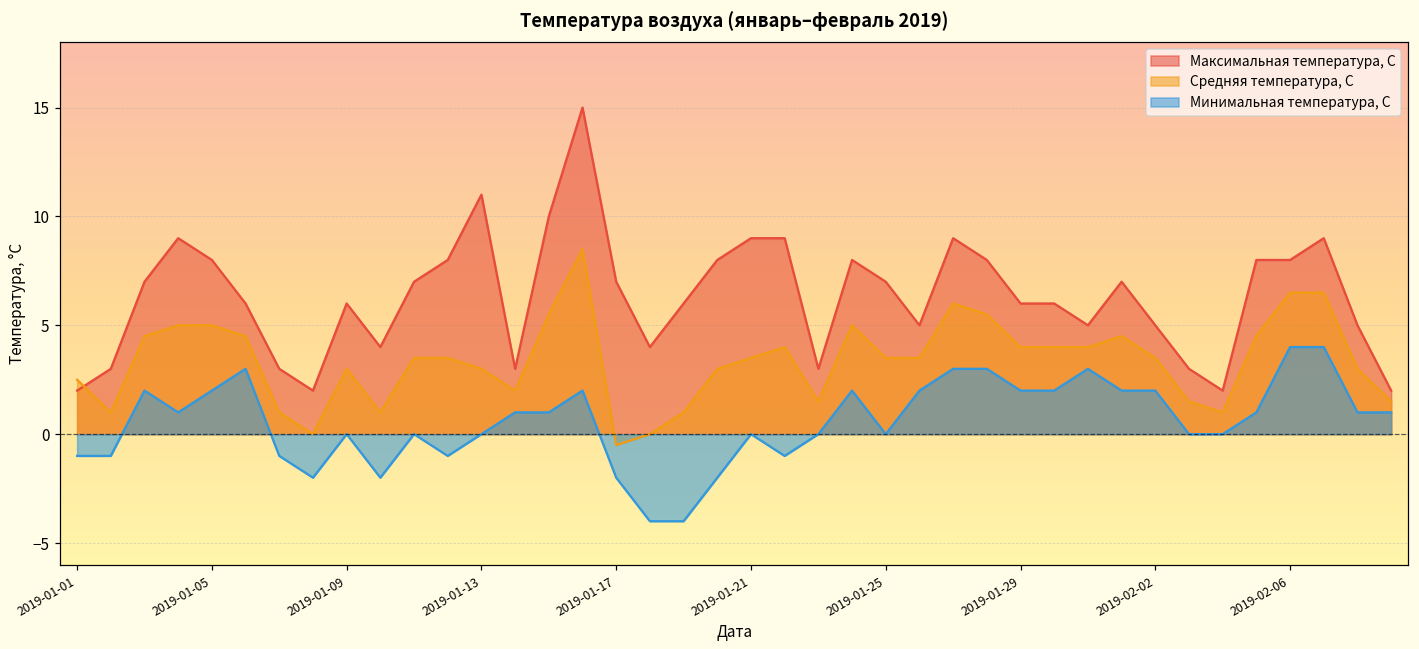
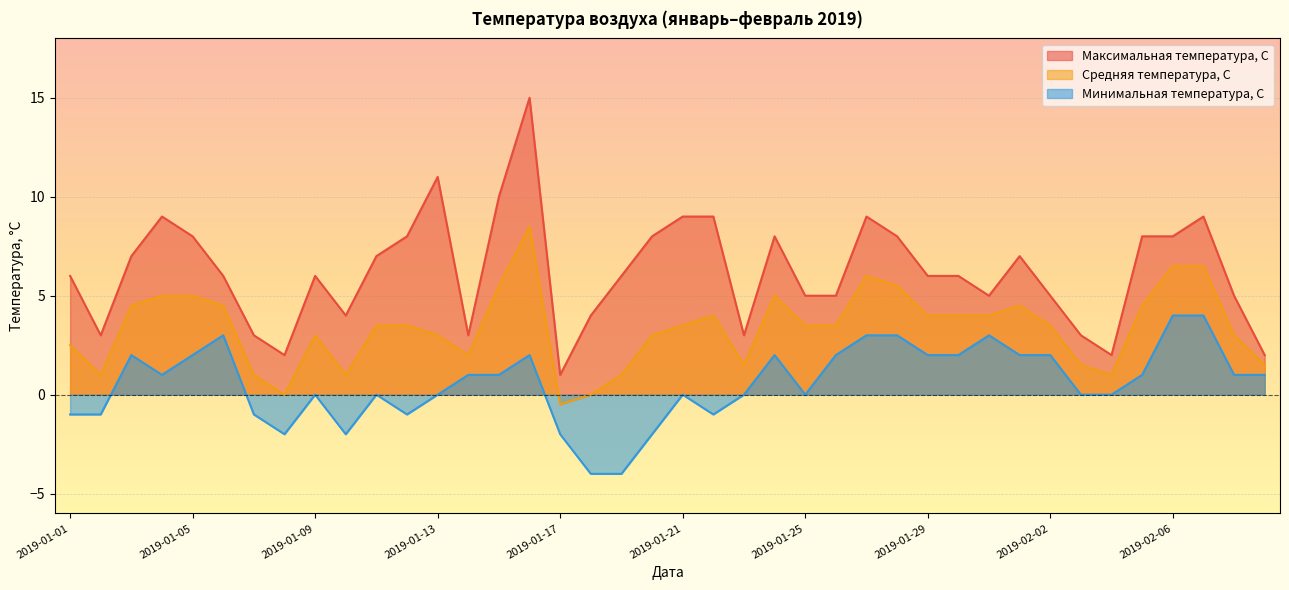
  {
    "Максимальная температура, С": {
-     "2019-01-01": 2,
+     "2019-01-01": 6,
      "2019-01-05": 8,
      "2019-01-09": 6,
      "2019-01-13": 11,
-     "2019-01-17": 7,
+     "2019-01-17": 1,
      "2019-01-21": 9,
-     "2019-01-25": 7,
+     "2019-01-25": 5,
      "2019-01-29": 6,
      "2019-02-02": 5,
      "2019-02-06": 8
    }
  }
